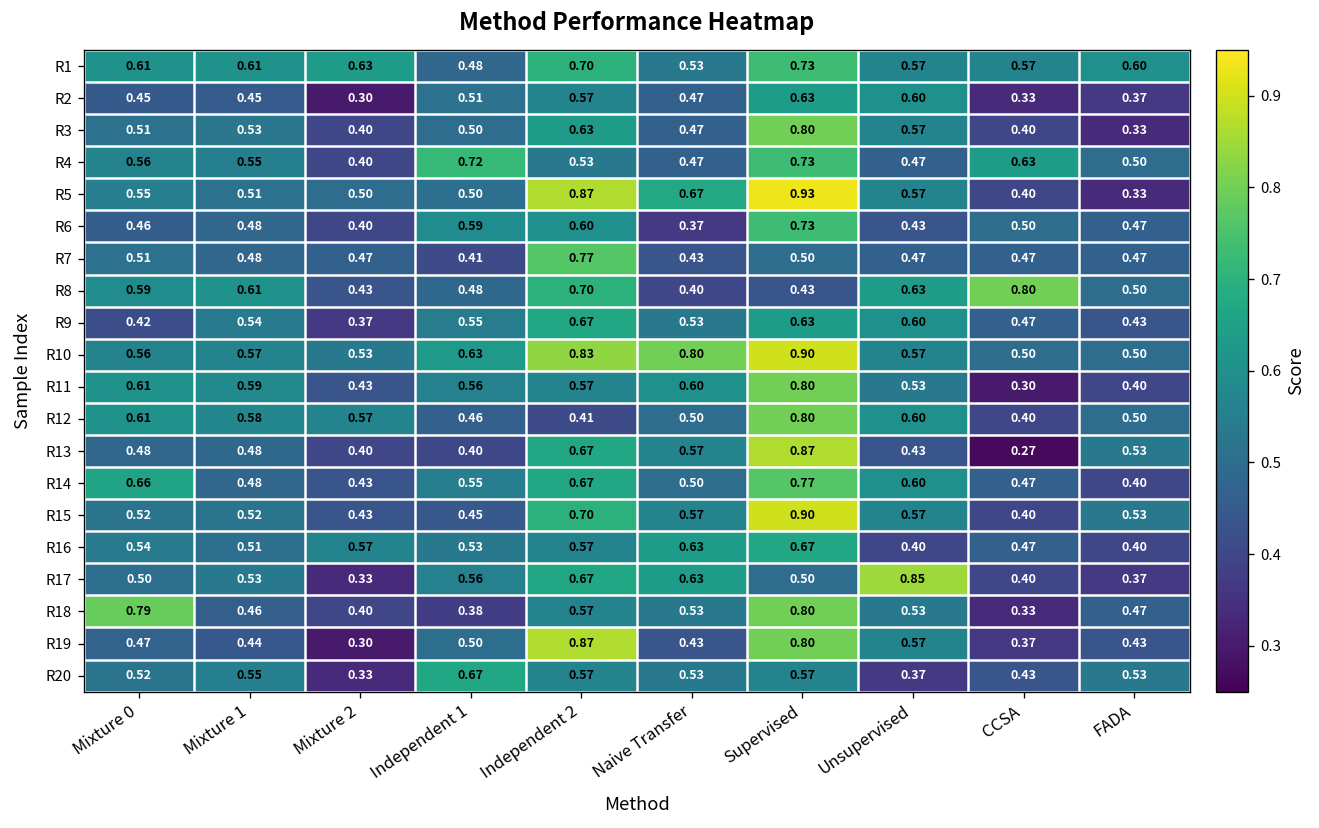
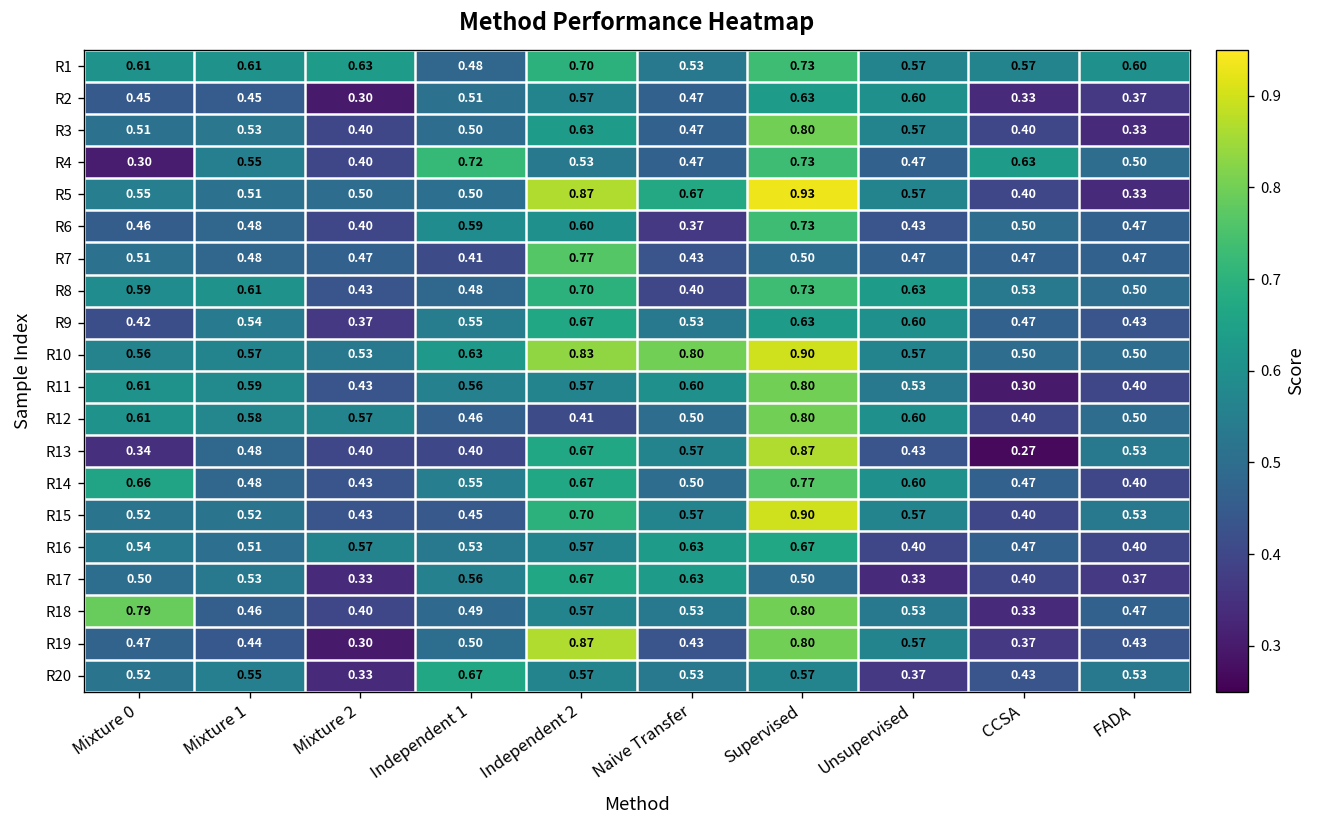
  {
    "R1": {
      "Mixture 0": 0.61,
      "Mixture 1": 0.61,
      "Mixture 2": 0.63,
      "Independent 1": 0.48,
      "Independent 2": 0.70,
      "Naive Transfer": 0.53,
      "Supervised": 0.73,
      "Unsupervised": 0.57,
      "CCSA": 0.57,
      "FADA": 0.60
    },
    "R2": {
      "Mixture 0": 0.45,
      "Mixture 1": 0.45,
      "Mixture 2": 0.30,
      "Independent 1": 0.51,
      "Independent 2": 0.57,
      "Naive Transfer": 0.47,
      "Supervised": 0.63,
      "Unsupervised": 0.60,
      "CCSA": 0.33,
      "FADA": 0.37
    },
    "R3": {
      "Mixture 0": 0.51,
      "Mixture 1": 0.53,
      "Mixture 2": 0.40,
      "Independent 1": 0.50,
      "Independent 2": 0.63,
      "Naive Transfer": 0.47,
      "Supervised": 0.80,
      "Unsupervised": 0.57,
      "CCSA": 0.40,
      "FADA": 0.33
    },
    "R4": {
-     "Mixture 0": 0.56,
+     "Mixture 0": 0.30,
      "Mixture 1": 0.55,
      "Mixture 2": 0.40,
      "Independent 1": 0.72,
      "Independent 2": 0.53,
      "Naive Transfer": 0.47,
      "Supervised": 0.73,
      "Unsupervised": 0.47,
      "CCSA": 0.63,
      "FADA": 0.50
    },
    "R5": {
      "Mixture 0": 0.55,
      "Mixture 1": 0.51,
      "Mixture 2": 0.50,
      "Independent 1": 0.50,
      "Independent 2": 0.87,
      "Naive Transfer": 0.67,
      "Supervised": 0.93,
      "Unsupervised": 0.57,
      "CCSA": 0.40,
      "FADA": 0.33
    },
    "R6": {
      "Mixture 0": 0.46,
      "Mixture 1": 0.48,
      "Mixture 2": 0.40,
      "Independent 1": 0.59,
      "Independent 2": 0.60,
      "Naive Transfer": 0.37,
      "Supervised": 0.73,
      "Unsupervised": 0.43,
      "CCSA": 0.50,
      "FADA": 0.47
    },
    "R7": {
      "Mixture 0": 0.51,
      "Mixture 1": 0.48,
      "Mixture 2": 0.47,
      "Independent 1": 0.41,
      "Independent 2": 0.77,
      "Naive Transfer": 0.43,
      "Supervised": 0.50,
      "Unsupervised": 0.47,
      "CCSA": 0.47,
      "FADA": 0.47
    },
    "R8": {
      "Mixture 0": 0.59,
      "Mixture 1": 0.61,
      "Mixture 2": 0.43,
      "Independent 1": 0.48,
      "Independent 2": 0.70,
      "Naive Transfer": 0.40,
-     "Supervised": 0.43,
+     "Supervised": 0.73,
      "Unsupervised": 0.63,
-     "CCSA": 0.80,
+     "CCSA": 0.53,
      "FADA": 0.50
    },
    "R9": {
      "Mixture 0": 0.42,
      "Mixture 1": 0.54,
      "Mixture 2": 0.37,
      "Independent 1": 0.55,
      "Independent 2": 0.67,
      "Naive Transfer": 0.53,
      "Supervised": 0.63,
      "Unsupervised": 0.60,
      "CCSA": 0.47,
      "FADA": 0.43
    },
    "R10": {
      "Mixture 0": 0.56,
      "Mixture 1": 0.57,
      "Mixture 2": 0.53,
      "Independent 1": 0.63,
      "Independent 2": 0.83,
      "Naive Transfer": 0.80,
      "Supervised": 0.90,
      "Unsupervised": 0.57,
      "CCSA": 0.50,
      "FADA": 0.50
    },
    "R11": {
      "Mixture 0": 0.61,
      "Mixture 1": 0.59,
      "Mixture 2": 0.43,
      "Independent 1": 0.56,
      "Independent 2": 0.57,
      "Naive Transfer": 0.60,
      "Supervised": 0.80,
      "Unsupervised": 0.53,
      "CCSA": 0.30,
      "FADA": 0.40
    },
    "R12": {
      "Mixture 0": 0.61,
      "Mixture 1": 0.58,
      "Mixture 2": 0.57,
      "Independent 1": 0.46,
      "Independent 2": 0.41,
      "Naive Transfer": 0.50,
      "Supervised": 0.80,
      "Unsupervised": 0.60,
      "CCSA": 0.40,
      "FADA": 0.50
    },
    "R13": {
-     "Mixture 0": 0.48,
+     "Mixture 0": 0.34,
      "Mixture 1": 0.48,
      "Mixture 2": 0.40,
      "Independent 1": 0.40,
      "Independent 2": 0.67,
      "Naive Transfer": 0.57,
      "Supervised": 0.87,
      "Unsupervised": 0.43,
      "CCSA": 0.27,
      "FADA": 0.53
    },
    "R14": {
      "Mixture 0": 0.66,
      "Mixture 1": 0.48,
      "Mixture 2": 0.43,
      "Independent 1": 0.55,
      "Independent 2": 0.67,
      "Naive Transfer": 0.50,
      "Supervised": 0.77,
      "Unsupervised": 0.60,
      "CCSA": 0.47,
      "FADA": 0.40
    },
    "R15": {
      "Mixture 0": 0.52,
      "Mixture 1": 0.52,
      "Mixture 2": 0.43,
      "Independent 1": 0.45,
      "Independent 2": 0.70,
      "Naive Transfer": 0.57,
      "Supervised": 0.90,
      "Unsupervised": 0.57,
      "CCSA": 0.40,
      "FADA": 0.53
    },
    "R16": {
      "Mixture 0": 0.54,
      "Mixture 1": 0.51,
      "Mixture 2": 0.57,
      "Independent 1": 0.53,
      "Independent 2": 0.57,
      "Naive Transfer": 0.63,
      "Supervised": 0.67,
      "Unsupervised": 0.40,
      "CCSA": 0.47,
      "FADA": 0.40
    },
    "R17": {
      "Mixture 0": 0.50,
      "Mixture 1": 0.53,
      "Mixture 2": 0.33,
      "Independent 1": 0.56,
      "Independent 2": 0.67,
      "Naive Transfer": 0.63,
      "Supervised": 0.50,
-     "Unsupervised": 0.85,
+     "Unsupervised": 0.33,
      "CCSA": 0.40,
      "FADA": 0.37
    },
    "R18": {
      "Mixture 0": 0.79,
      "Mixture 1": 0.46,
      "Mixture 2": 0.40,
-     "Independent 1": 0.38,
+     "Independent 1": 0.49,
      "Independent 2": 0.57,
      "Naive Transfer": 0.53,
      "Supervised": 0.80,
      "Unsupervised": 0.53,
      "CCSA": 0.33,
      "FADA": 0.47
    },
    "R19": {
      "Mixture 0": 0.47,
      "Mixture 1": 0.44,
      "Mixture 2": 0.30,
      "Independent 1": 0.50,
      "Independent 2": 0.87,
      "Naive Transfer": 0.43,
      "Supervised": 0.80,
      "Unsupervised": 0.57,
      "CCSA": 0.37,
      "FADA": 0.43
    },
    "R20": {
      "Mixture 0": 0.52,
      "Mixture 1": 0.55,
      "Mixture 2": 0.33,
      "Independent 1": 0.67,
      "Independent 2": 0.57,
      "Naive Transfer": 0.53,
      "Supervised": 0.57,
      "Unsupervised": 0.37,
      "CCSA": 0.43,
      "FADA": 0.53
    }
  }
